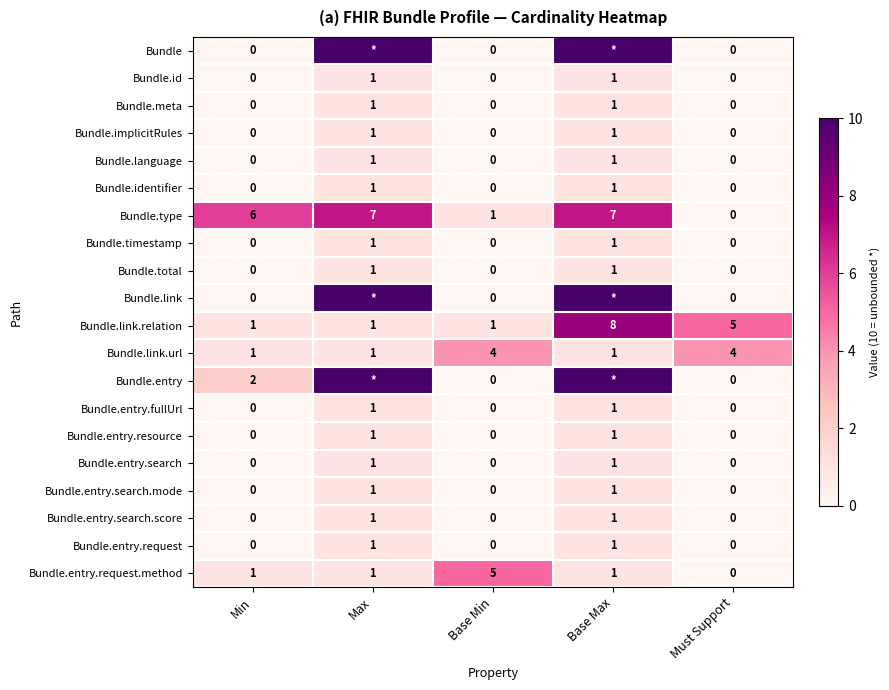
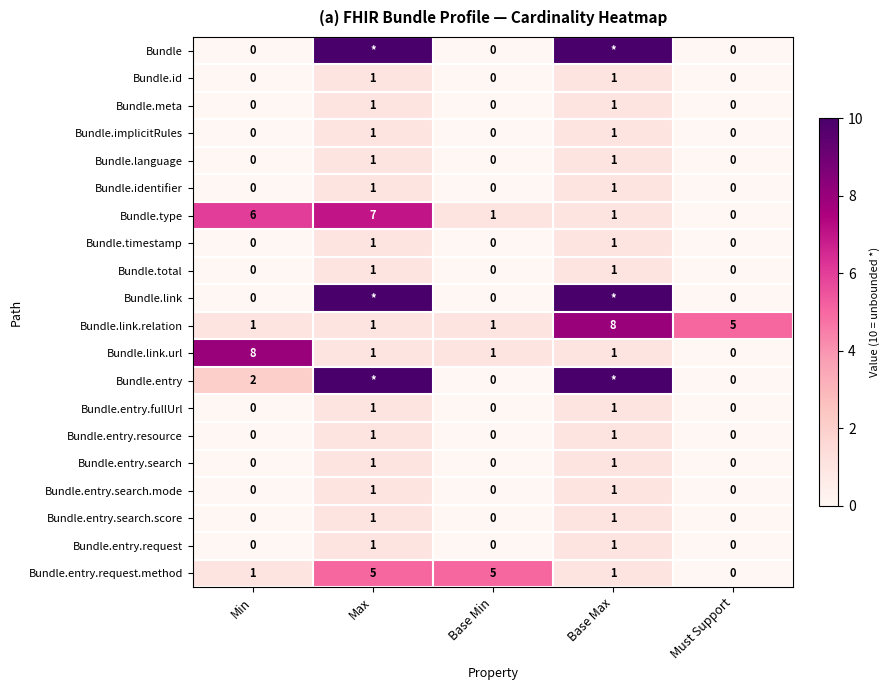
  {
    "Bundle": {
      "Min": 0,
      "Base Min": 0,
      "Must Support": 0
    },
    "Bundle.id": {
      "Min": 0,
      "Max": 1,
      "Base Min": 0,
      "Base Max": 1,
      "Must Support": 0
    },
    "Bundle.meta": {
      "Min": 0,
      "Max": 1,
      "Base Min": 0,
      "Base Max": 1,
      "Must Support": 0
    },
    "Bundle.implicitRules": {
      "Min": 0,
      "Max": 1,
      "Base Min": 0,
      "Base Max": 1,
      "Must Support": 0
    },
    "Bundle.language": {
      "Min": 0,
      "Max": 1,
      "Base Min": 0,
      "Base Max": 1,
      "Must Support": 0
    },
    "Bundle.identifier": {
      "Min": 0,
      "Max": 1,
      "Base Min": 0,
      "Base Max": 1,
      "Must Support": 0
    },
    "Bundle.type": {
      "Min": 6,
      "Max": 7,
      "Base Min": 1,
-     "Base Max": 7,
+     "Base Max": 1,
      "Must Support": 0
    },
    "Bundle.timestamp": {
      "Min": 0,
      "Max": 1,
      "Base Min": 0,
      "Base Max": 1,
      "Must Support": 0
    },
    "Bundle.total": {
      "Min": 0,
      "Max": 1,
      "Base Min": 0,
      "Base Max": 1,
      "Must Support": 0
    },
    "Bundle.link": {
      "Min": 0,
      "Base Min": 0,
      "Must Support": 0
    },
    "Bundle.link.relation": {
      "Min": 1,
      "Max": 1,
      "Base Min": 1,
      "Base Max": 8,
      "Must Support": 5
    },
    "Bundle.link.url": {
-     "Min": 1,
+     "Min": 8,
      "Max": 1,
-     "Base Min": 4,
+     "Base Min": 1,
      "Base Max": 1,
-     "Must Support": 4
+     "Must Support": 0
    },
    "Bundle.entry": {
      "Min": 2,
      "Base Min": 0,
      "Must Support": 0
    },
    "Bundle.entry.fullUrl": {
      "Min": 0,
      "Max": 1,
      "Base Min": 0,
      "Base Max": 1,
      "Must Support": 0
    },
    "Bundle.entry.resource": {
      "Min": 0,
      "Max": 1,
      "Base Min": 0,
      "Base Max": 1,
      "Must Support": 0
    },
    "Bundle.entry.search": {
      "Min": 0,
      "Max": 1,
      "Base Min": 0,
      "Base Max": 1,
      "Must Support": 0
    },
    "Bundle.entry.search.mode": {
      "Min": 0,
      "Max": 1,
      "Base Min": 0,
      "Base Max": 1,
      "Must Support": 0
    },
    "Bundle.entry.search.score": {
      "Min": 0,
      "Max": 1,
      "Base Min": 0,
      "Base Max": 1,
      "Must Support": 0
    },
    "Bundle.entry.request": {
      "Min": 0,
      "Max": 1,
      "Base Min": 0,
      "Base Max": 1,
      "Must Support": 0
    },
    "Bundle.entry.request.method": {
      "Min": 1,
-     "Max": 1,
+     "Max": 5,
      "Base Min": 5,
      "Base Max": 1,
      "Must Support": 0
    }
  }
